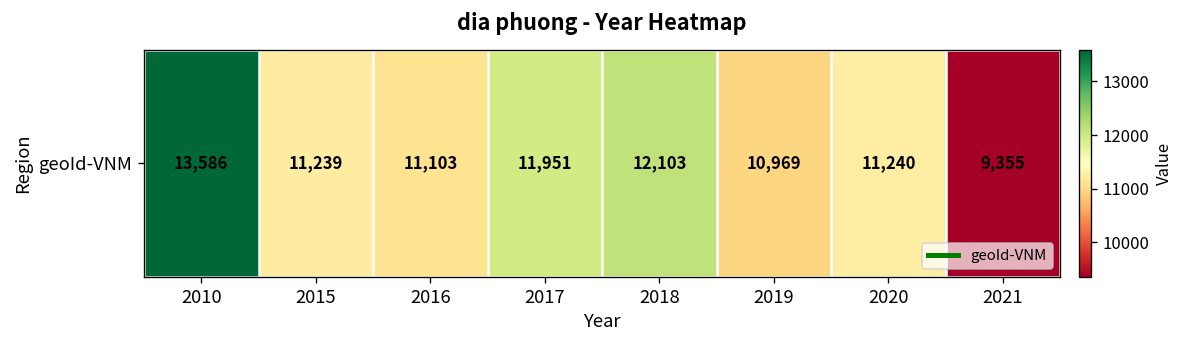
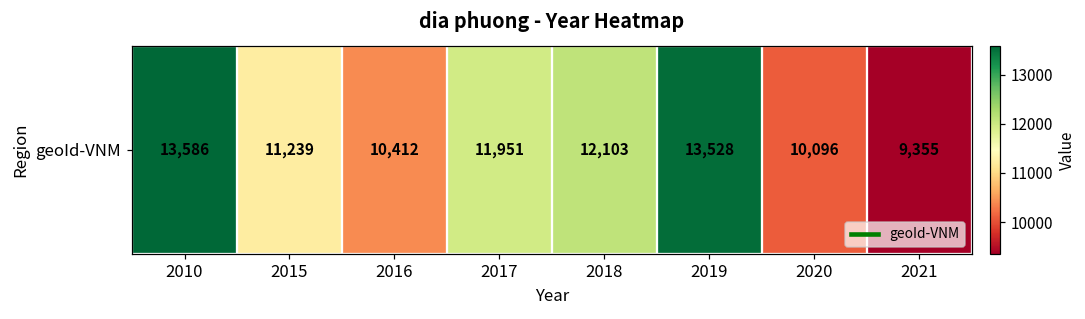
  {
    "geoId-VNM": {
      "2010": "13,586",
      "2015": "11,239",
-     "2016": "11,103",
+     "2016": "10,412",
      "2017": "11,951",
      "2018": "12,103",
-     "2019": "10,969",
-     "2020": "11,240",
+     "2019": "13,528",
+     "2020": "10,096",
      "2021": "9,355"
    }
  }
